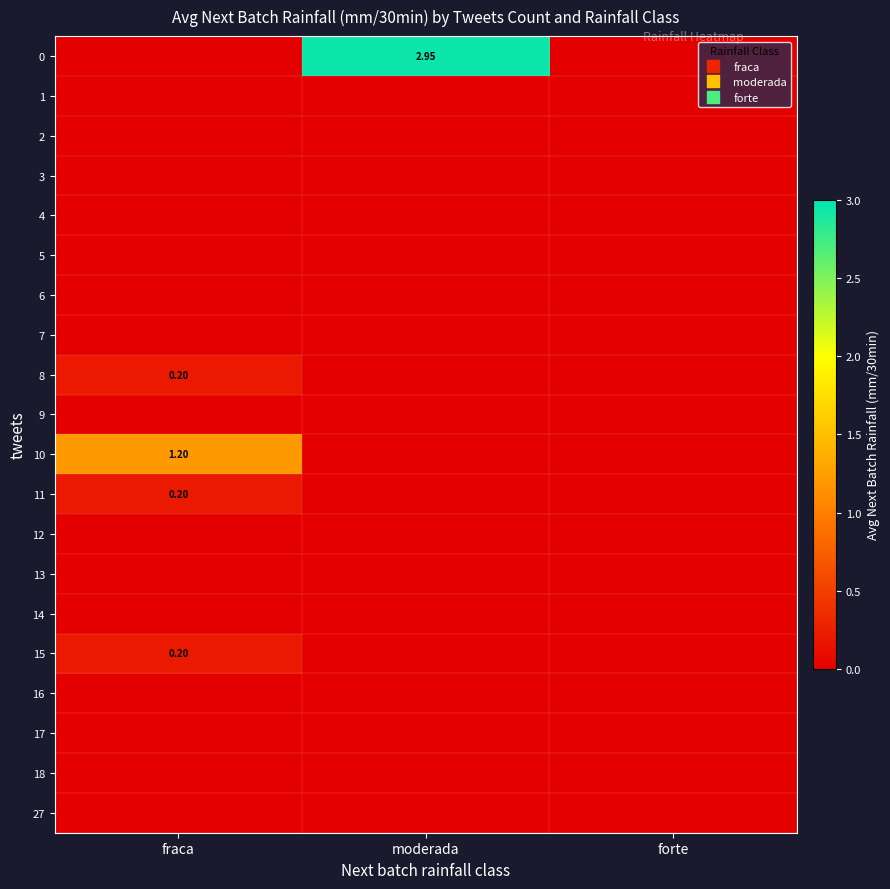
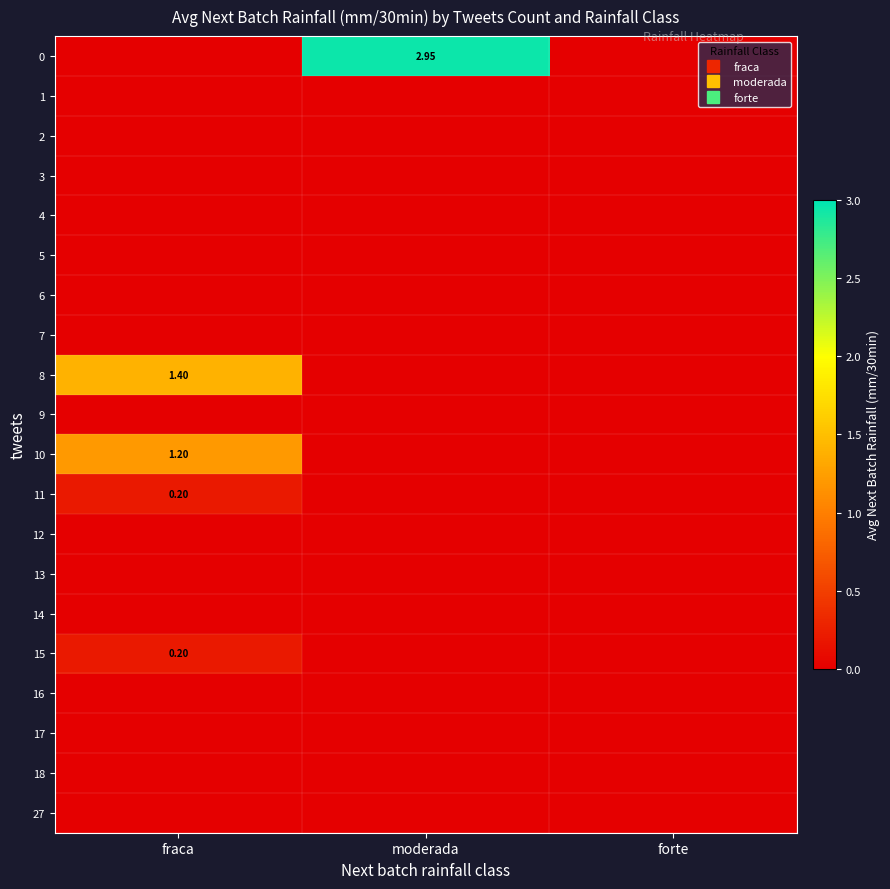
  {
    "0": {
      "moderada": 2.95
    },
    "8": {
-     "fraca": 0.20
+     "fraca": 1.40
    },
    "10": {
      "fraca": 1.20
    },
    "11": {
      "fraca": 0.20
    },
    "15": {
      "fraca": 0.20
    }
  }
